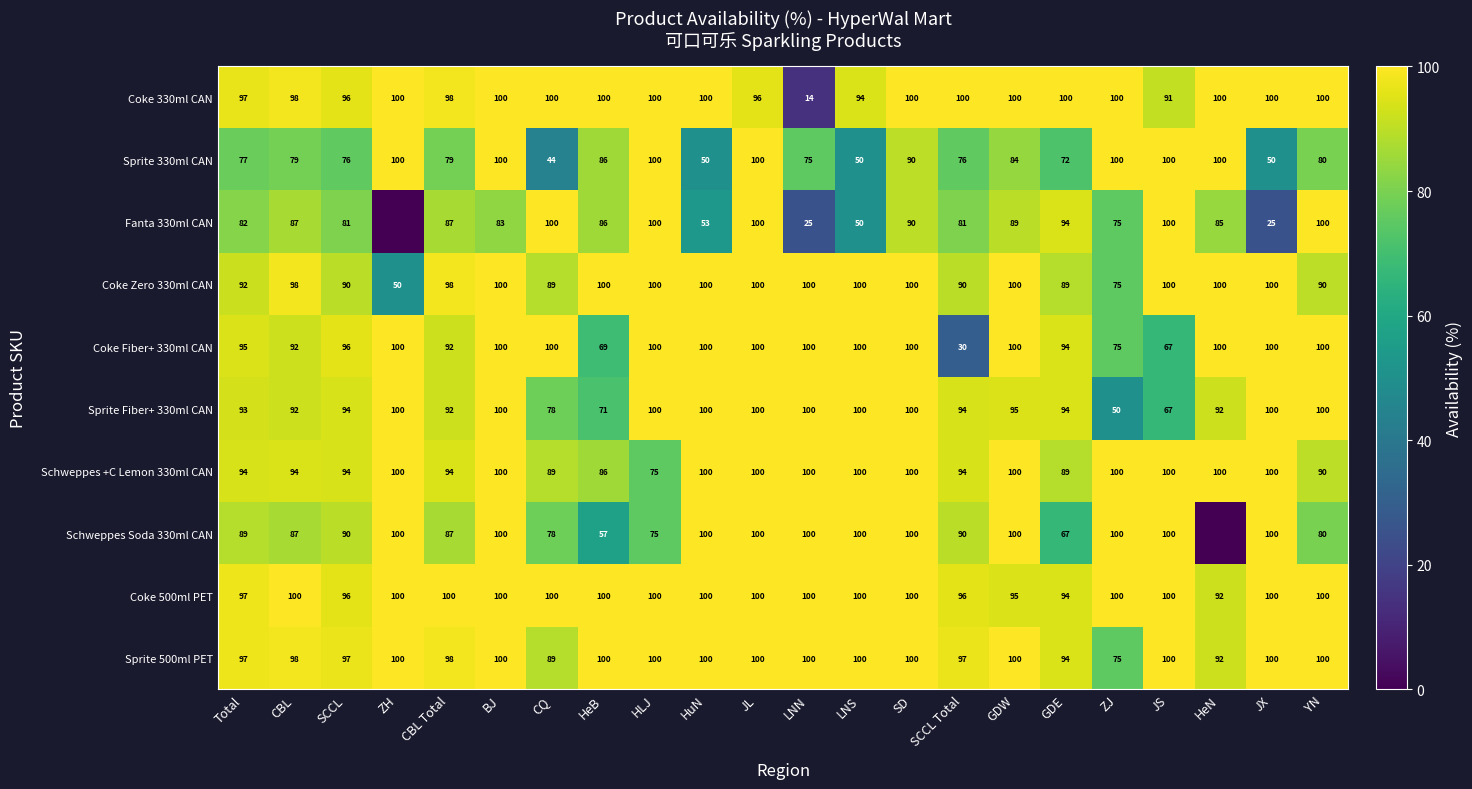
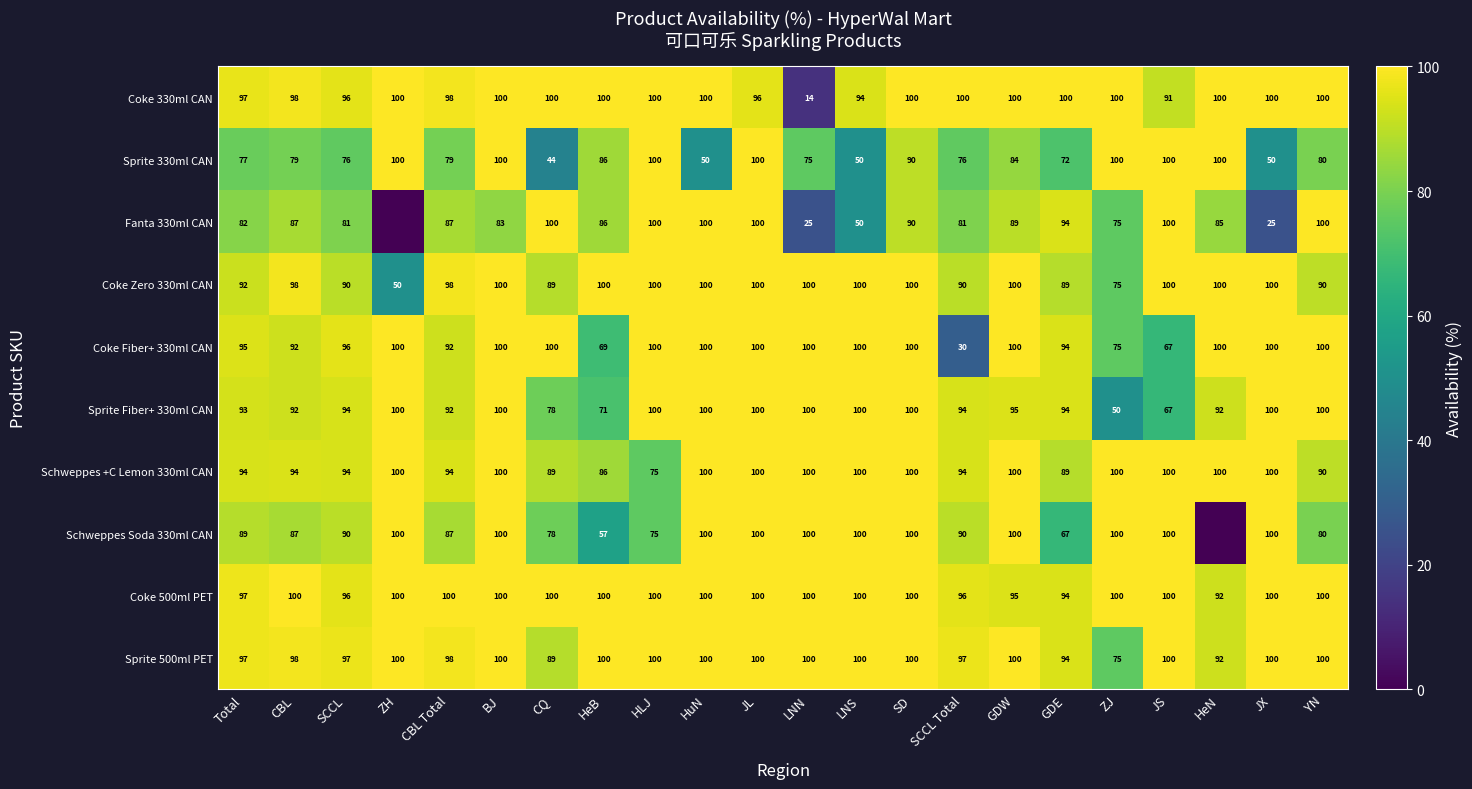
  {
    "Fanta 330ml CAN": {
      "Total": 82,
      "CBL": 87,
      "SCCL": 81,
      "CBL Total": 87,
      "BJ": 83,
      "CQ": 100,
      "HeB": 86,
      "HLJ": 100,
-     "HuN": 53,
+     "HuN": 100,
      "JL": 100,
      "LNN": 25,
      "LNS": 50,
      "SD": 90,
      "SCCL Total": 81,
      "GDW": 89,
      "GDE": 94,
      "ZJ": 75,
      "JS": 100,
      "HeN": 85,
      "JX": 25,
      "YN": 100
    }
  }
